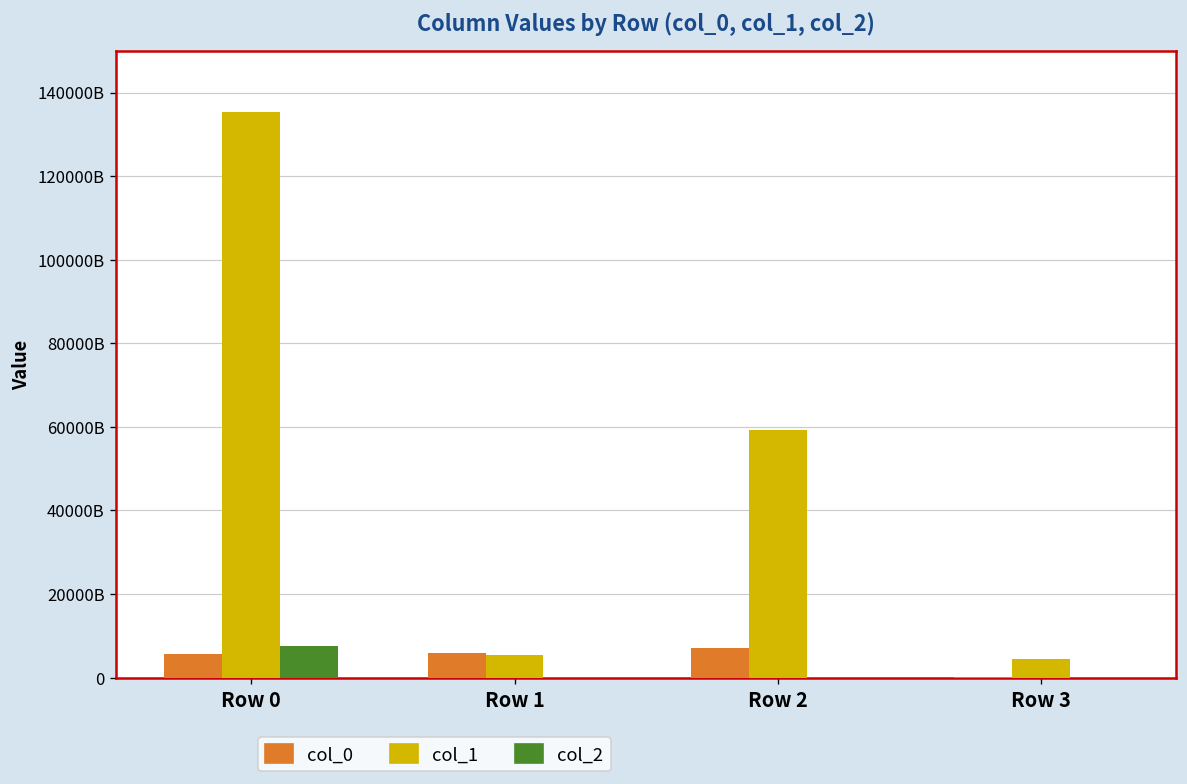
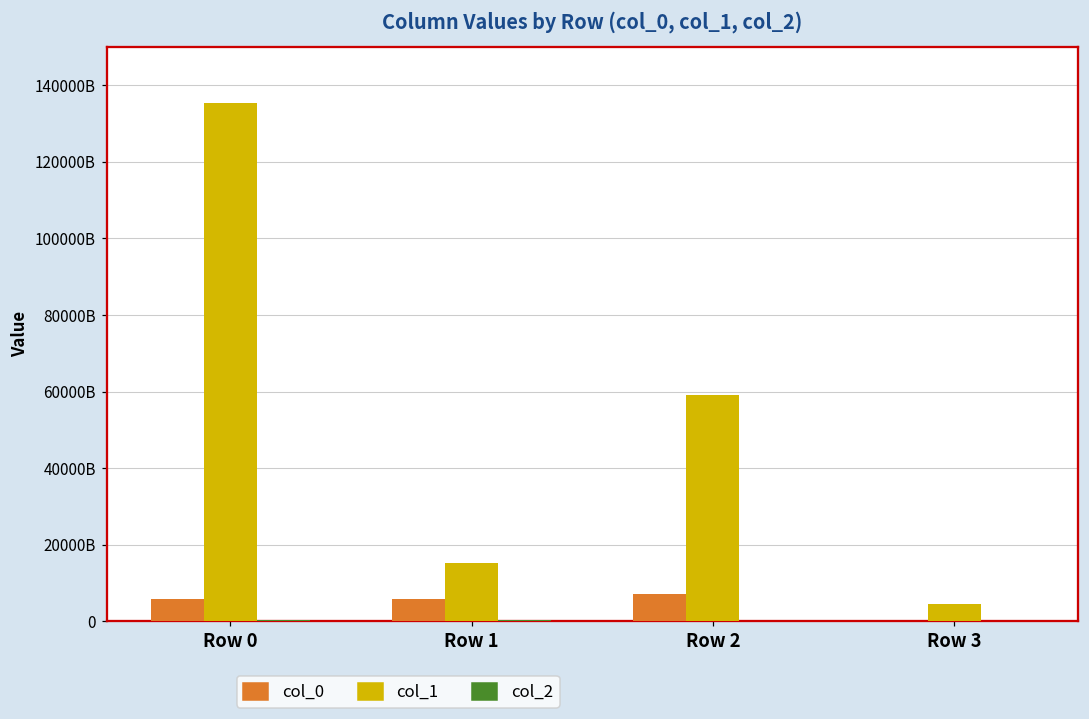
  {
    "col_0": {
      "Row 0": 6000000000000,
      "Row 1": 6000000000000,
      "Row 2": 7000000000000
    },
    "col_1": {
      "Row 0": 135000000000000,
-     "Row 1": 6000000000000,
+     "Row 1": 15000000000000,
      "Row 2": 59000000000000,
      "Row 3": 5000000000000
    },
    "col_2": {
-     "Row 0": 8000000000000
+     "Row 0": 0
    }
  }
